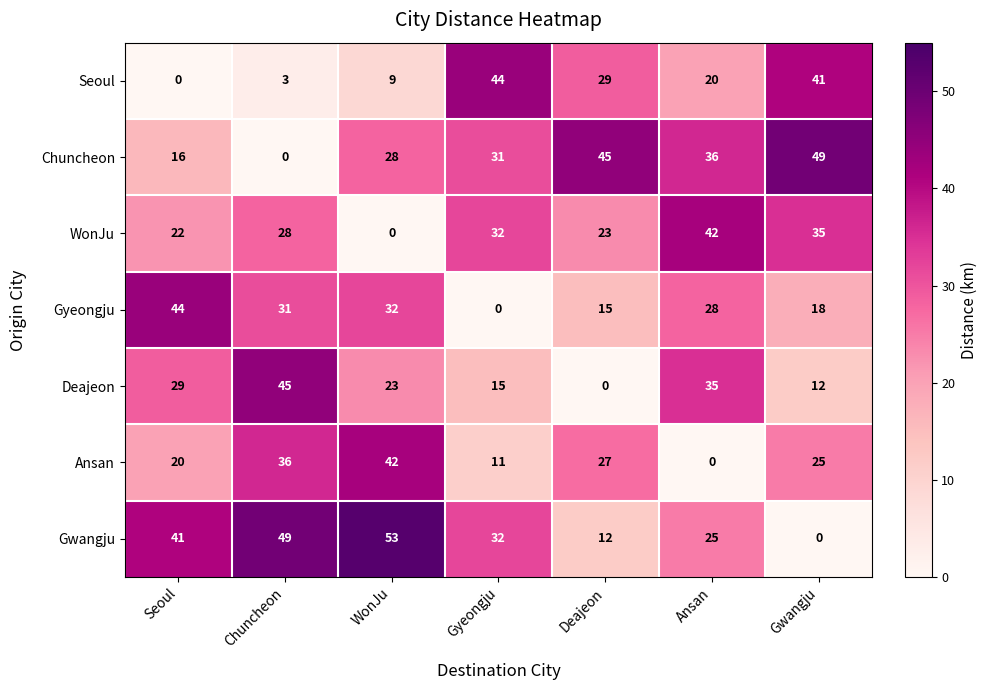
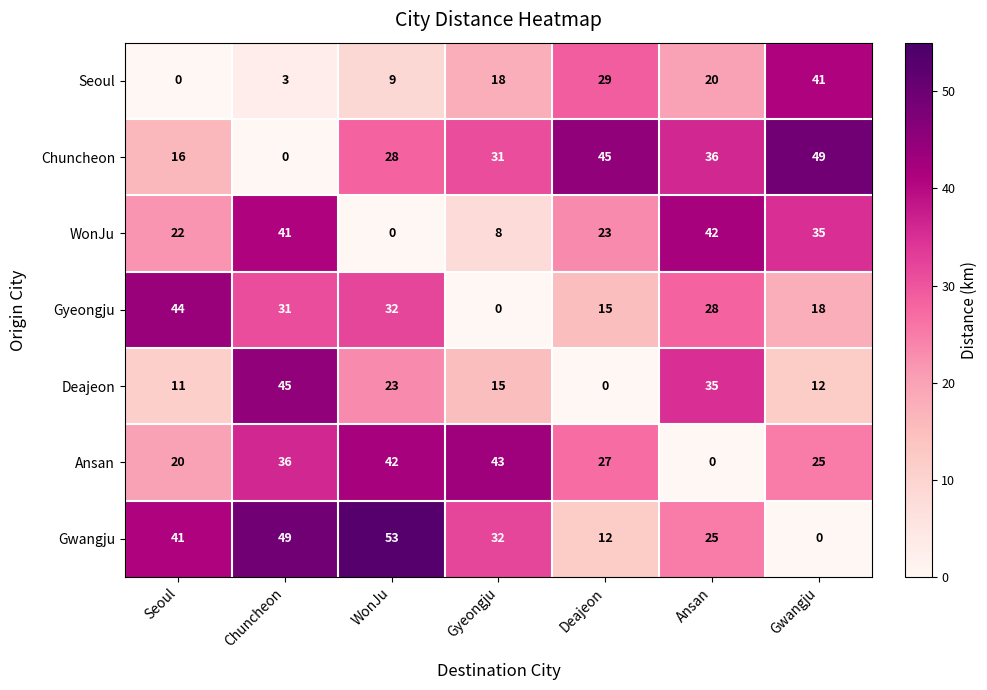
  {
    "Seoul": {
      "Seoul": 0,
      "Chuncheon": 3,
      "WonJu": 9,
-     "Gyeongju": 44,
+     "Gyeongju": 18,
      "Deajeon": 29,
      "Ansan": 20,
      "Gwangju": 41
    },
    "Chuncheon": {
      "Seoul": 16,
      "Chuncheon": 0,
      "WonJu": 28,
      "Gyeongju": 31,
      "Deajeon": 45,
      "Ansan": 36,
      "Gwangju": 49
    },
    "WonJu": {
      "Seoul": 22,
-     "Chuncheon": 28,
+     "Chuncheon": 41,
      "WonJu": 0,
-     "Gyeongju": 32,
+     "Gyeongju": 8,
      "Deajeon": 23,
      "Ansan": 42,
      "Gwangju": 35
    },
    "Gyeongju": {
      "Seoul": 44,
      "Chuncheon": 31,
      "WonJu": 32,
      "Gyeongju": 0,
      "Deajeon": 15,
      "Ansan": 28,
      "Gwangju": 18
    },
    "Deajeon": {
-     "Seoul": 29,
+     "Seoul": 11,
      "Chuncheon": 45,
      "WonJu": 23,
      "Gyeongju": 15,
      "Deajeon": 0,
      "Ansan": 35,
      "Gwangju": 12
    },
    "Ansan": {
      "Seoul": 20,
      "Chuncheon": 36,
      "WonJu": 42,
-     "Gyeongju": 11,
+     "Gyeongju": 43,
      "Deajeon": 27,
      "Ansan": 0,
      "Gwangju": 25
    },
    "Gwangju": {
      "Seoul": 41,
      "Chuncheon": 49,
      "WonJu": 53,
      "Gyeongju": 32,
      "Deajeon": 12,
      "Ansan": 25,
      "Gwangju": 0
    }
  }
